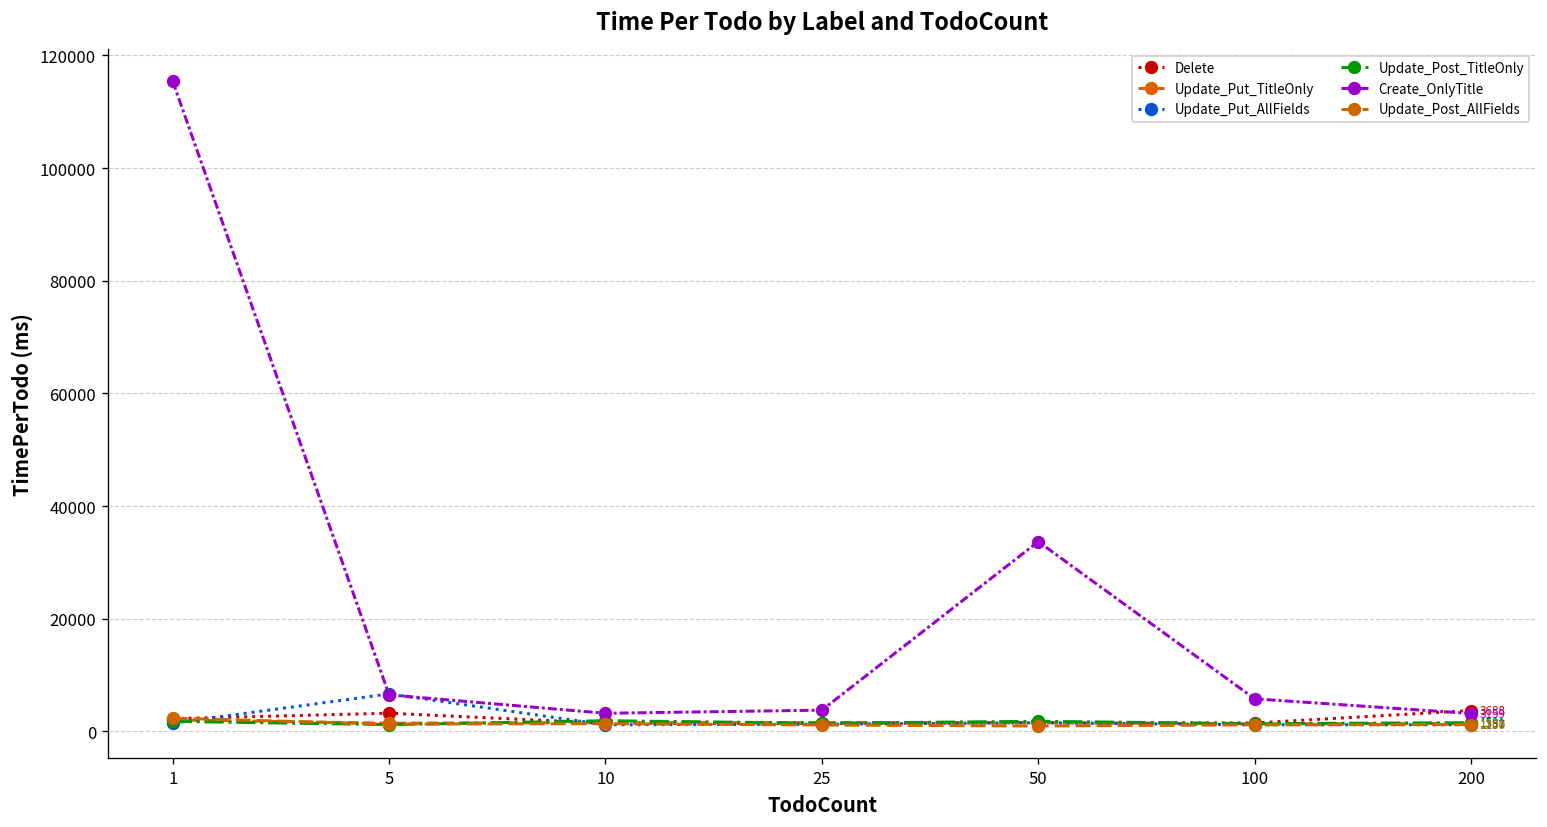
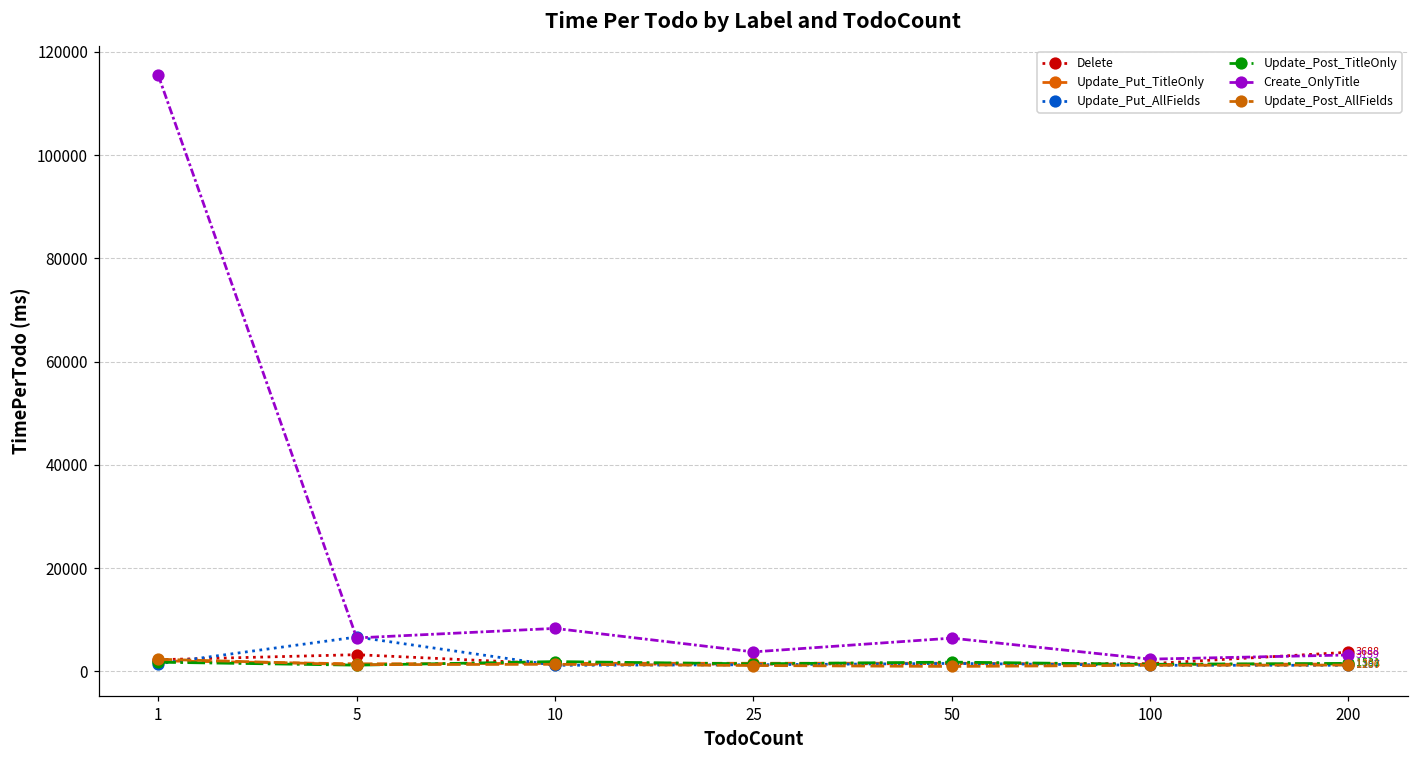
  {
    "Delete": {
      "5": 3000
    },
    "Create_OnlyTitle": {
      "1": 115000,
-     "10": 3000,
+     "10": 8000,
      "25": 4000,
-     "50": 34000,
-     "100": 6000
+     "50": 6000,
+     "100": 2000
    }
  }
